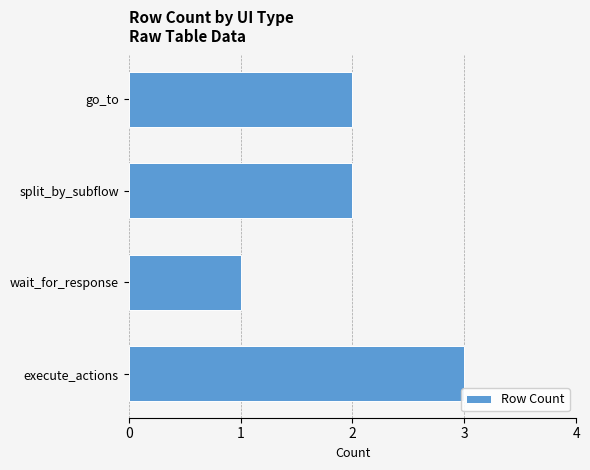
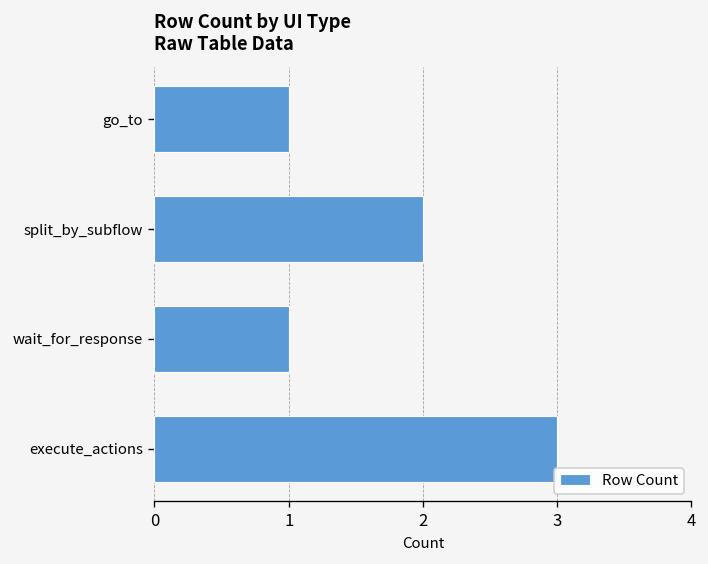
  {
-   "go_to": 2,
+   "go_to": 1,
    "split_by_subflow": 2,
    "wait_for_response": 1,
    "execute_actions": 3
  }
